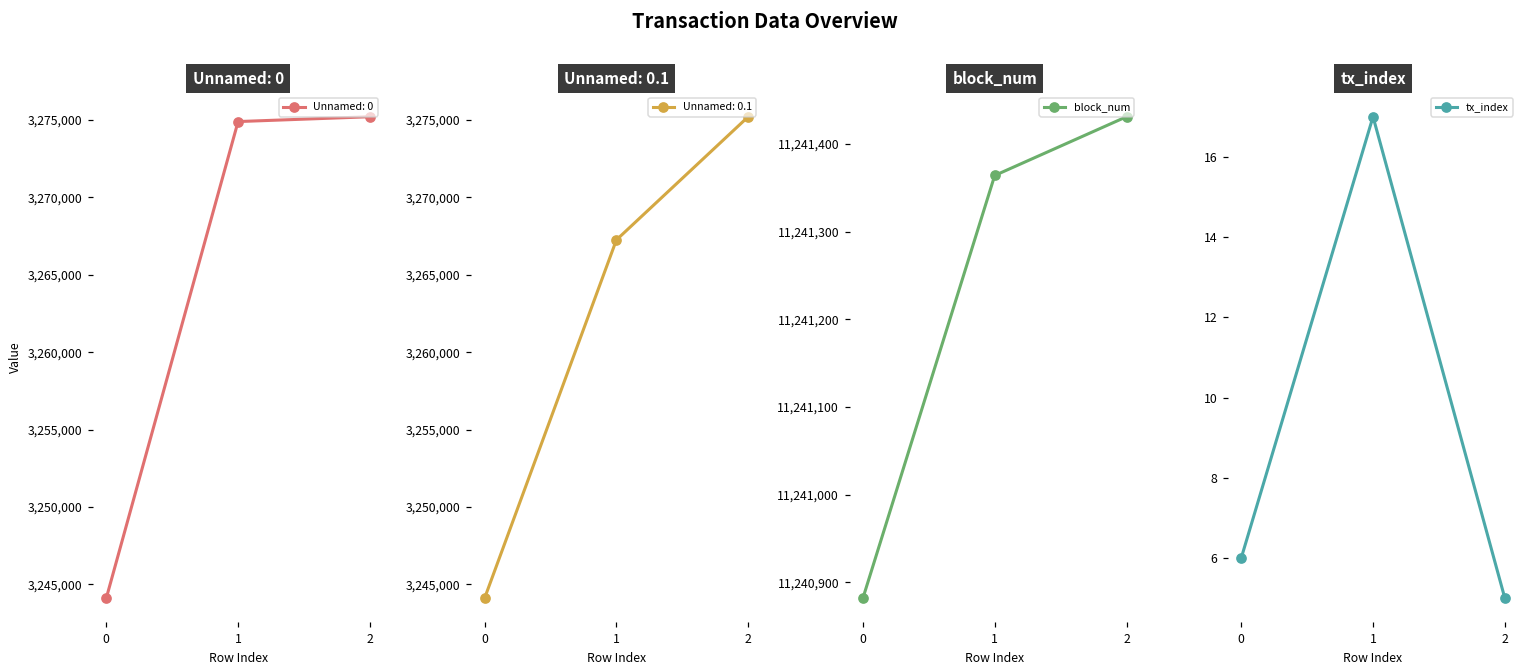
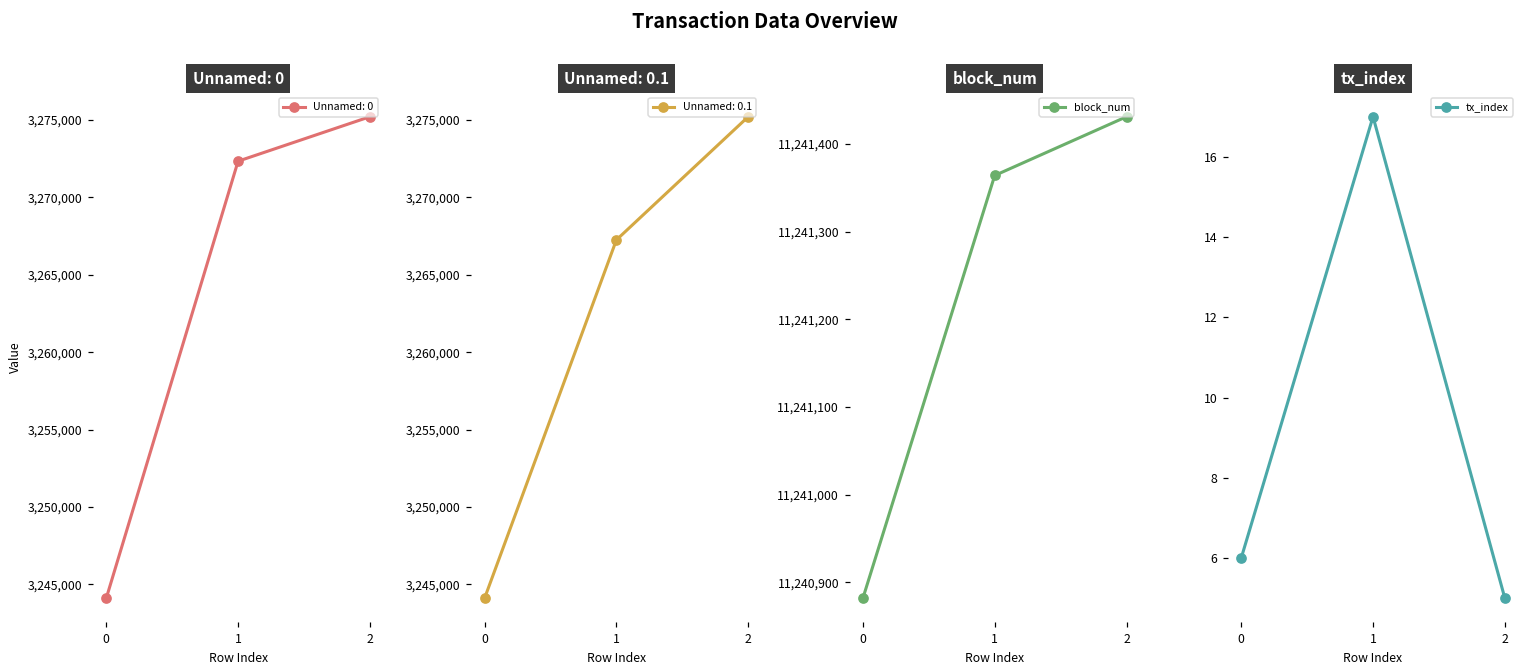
  {
    "Unnamed: 0": {
      "0": "3,244,100",
-     "1": "3,274,900"
+     "1": "3,272,300"
    },
    "Unnamed: 0.1": {
      "0": "3,244,100",
      "1": "3,267,200"
    },
    "block_num": {
      "0": "11,240,880",
      "1": "11,241,360"
    },
    "tx_index": {
      "0": "6.0",
      "1": "17.0",
      "2": "5.0"
    }
  }
